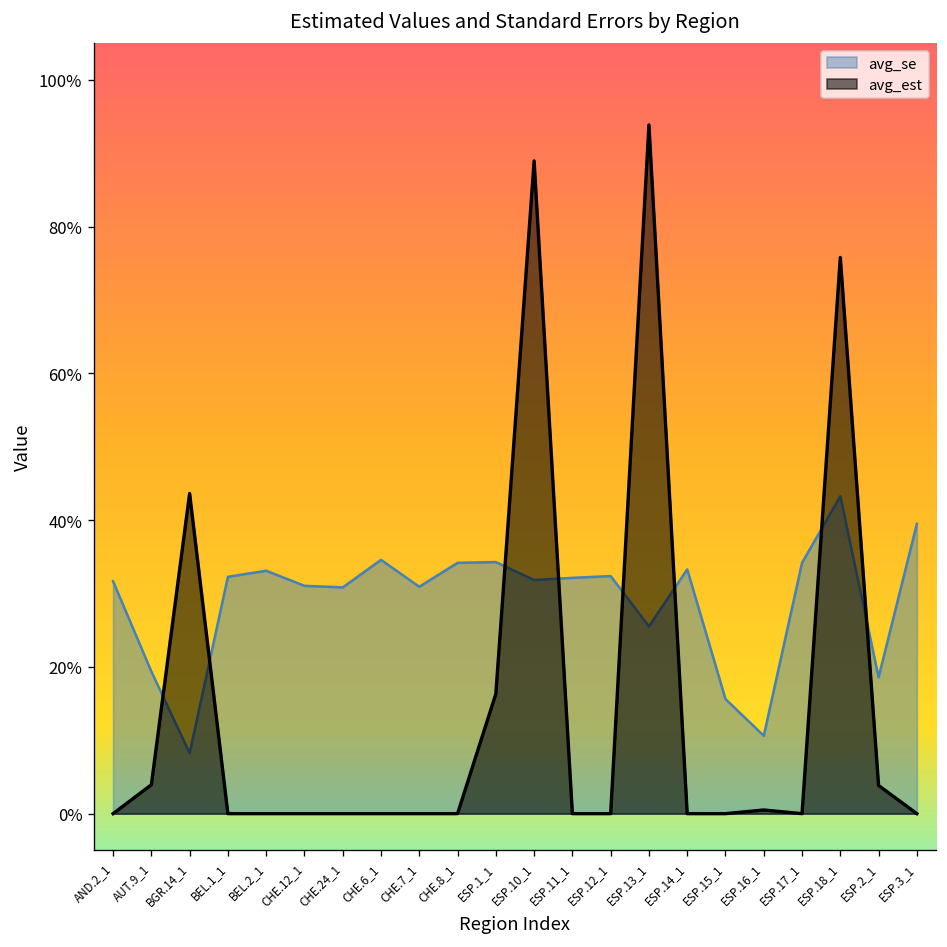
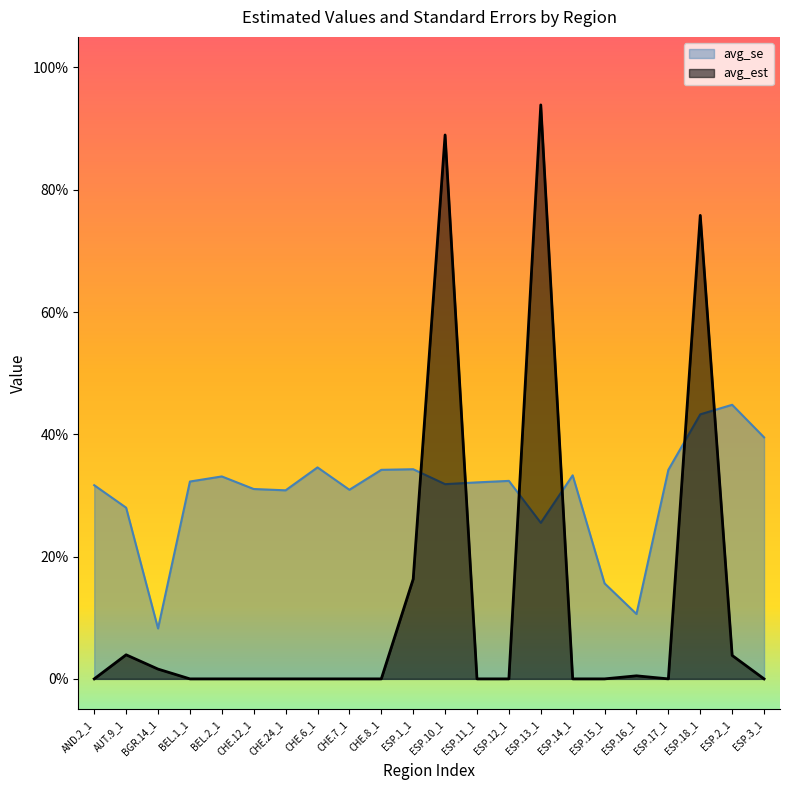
  {
    "avg_se": {
      "AND.2_1": "32%",
-     "AUT.9_1": "19%",
+     "AUT.9_1": "28%",
      "BGR.14_1": "8%",
      "BEL.1_1": "32%",
      "BEL.2_1": "33%",
      "CHE.12_1": "31%",
      "CHE.24_1": "31%",
      "CHE.6_1": "35%",
      "CHE.7_1": "31%",
      "CHE.8_1": "34%",
      "ESP.1_1": "34%",
      "ESP.10_1": "32%",
      "ESP.11_1": "32%",
      "ESP.12_1": "32%",
      "ESP.13_1": "26%",
      "ESP.14_1": "33%",
      "ESP.15_1": "16%",
      "ESP.16_1": "11%",
      "ESP.17_1": "34%",
      "ESP.18_1": "43%",
-     "ESP.2_1": "19%",
+     "ESP.2_1": "45%",
      "ESP.3_1": "40%"
    },
    "avg_est": {
      "AND.2_1": "0%",
      "AUT.9_1": "4%",
-     "BGR.14_1": "44%",
+     "BGR.14_1": "2%",
      "BEL.1_1": "0%",
      "BEL.2_1": "0%",
      "CHE.12_1": "0%",
      "CHE.24_1": "0%",
      "CHE.6_1": "0%",
      "CHE.7_1": "0%",
      "CHE.8_1": "0%",
      "ESP.1_1": "16%",
      "ESP.10_1": "89%",
      "ESP.11_1": "0%",
      "ESP.12_1": "0%",
      "ESP.13_1": "94%",
      "ESP.14_1": "0%",
      "ESP.15_1": "0%",
      "ESP.16_1": "1%",
      "ESP.17_1": "0%",
      "ESP.18_1": "76%",
      "ESP.2_1": "4%",
      "ESP.3_1": "0%"
    }
  }
